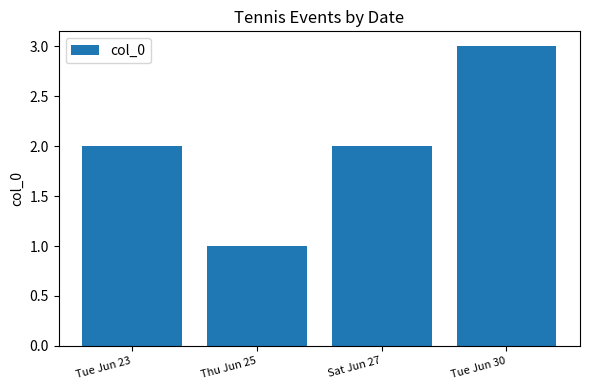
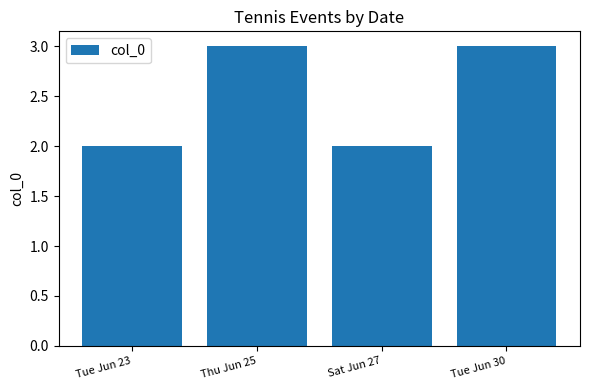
  {
    "Tue Jun 23": 2,
-   "Thu Jun 25": 1,
+   "Thu Jun 25": 3,
    "Sat Jun 27": 2,
    "Tue Jun 30": 3
  }
